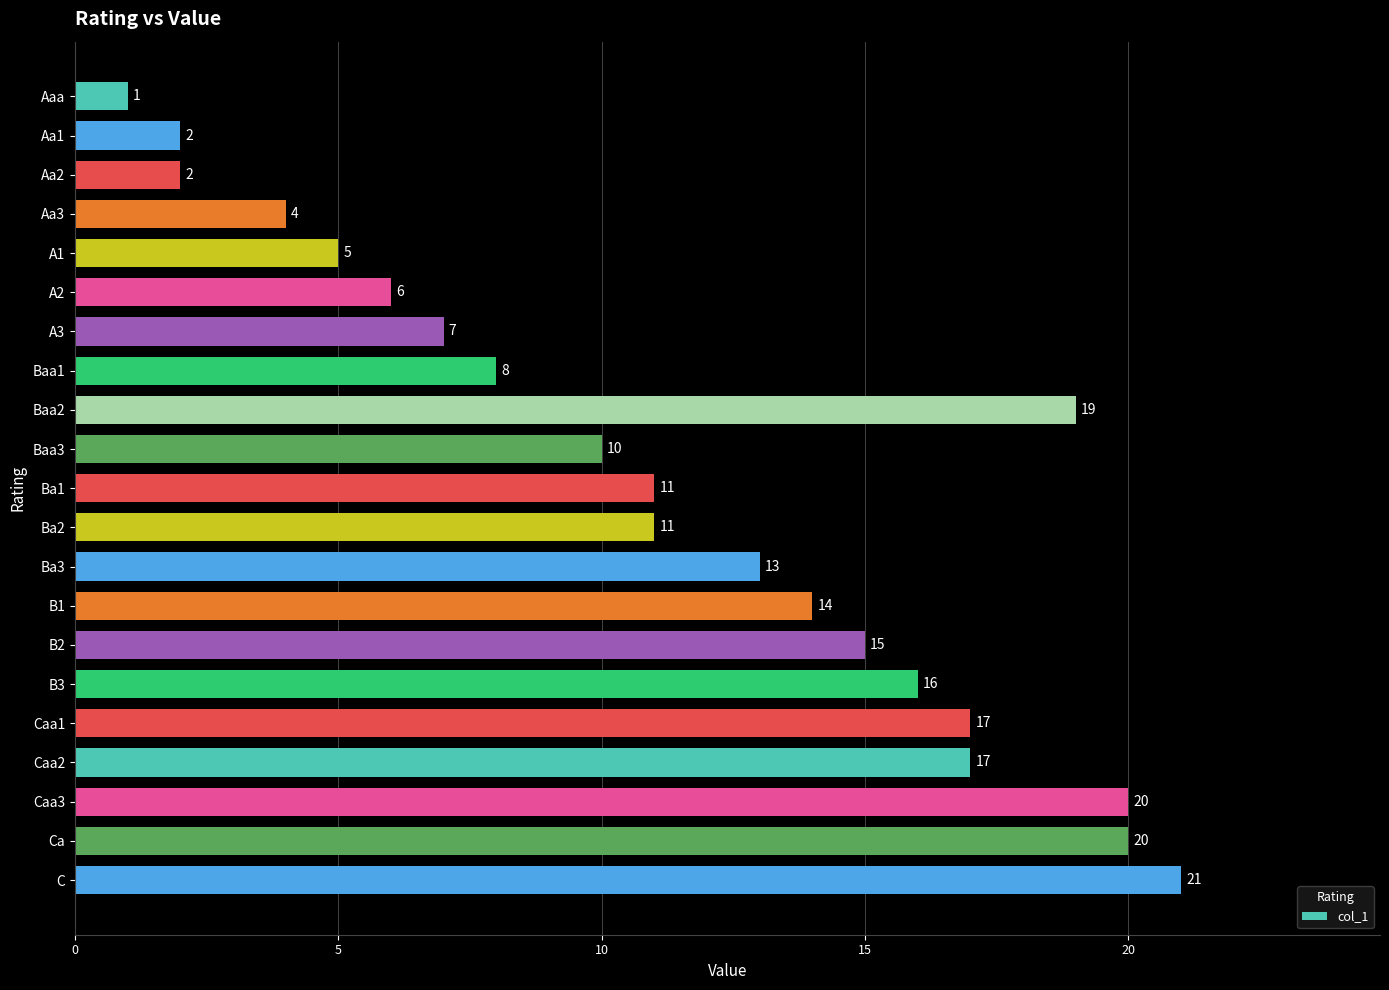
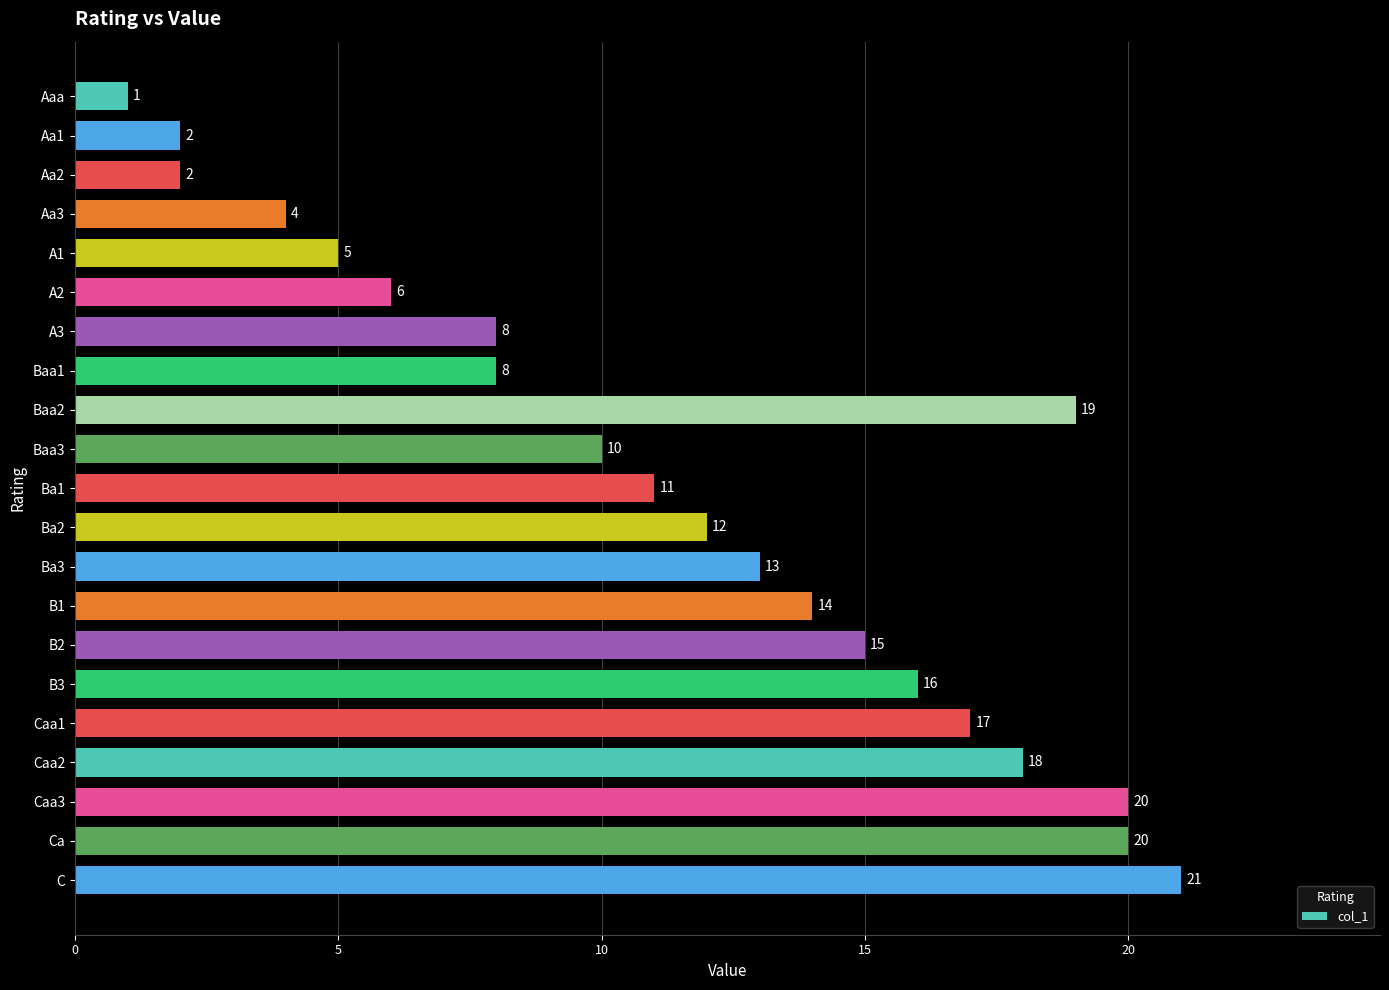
  {
    "Aaa": 1,
    "Aa1": 2,
    "Aa2": 2,
    "Aa3": 4,
    "A1": 5,
    "A2": 6,
-   "A3": 7,
+   "A3": 8,
    "Baa1": 8,
    "Baa2": 19,
    "Baa3": 10,
    "Ba1": 11,
-   "Ba2": 11,
+   "Ba2": 12,
    "Ba3": 13,
    "B1": 14,
    "B2": 15,
    "B3": 16,
    "Caa1": 17,
-   "Caa2": 17,
+   "Caa2": 18,
    "Caa3": 20,
    "Ca": 20,
    "C": 21
  }
